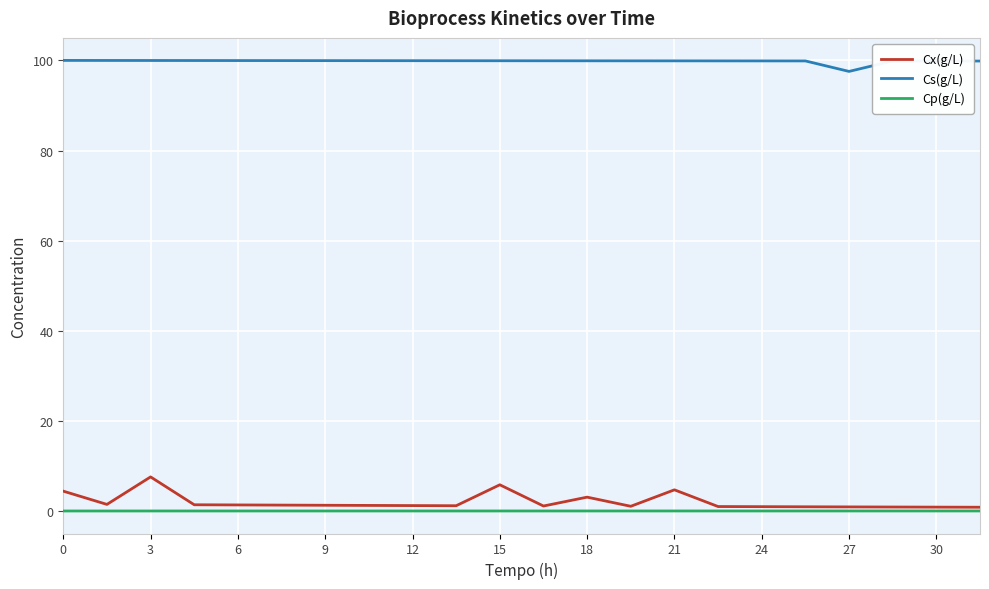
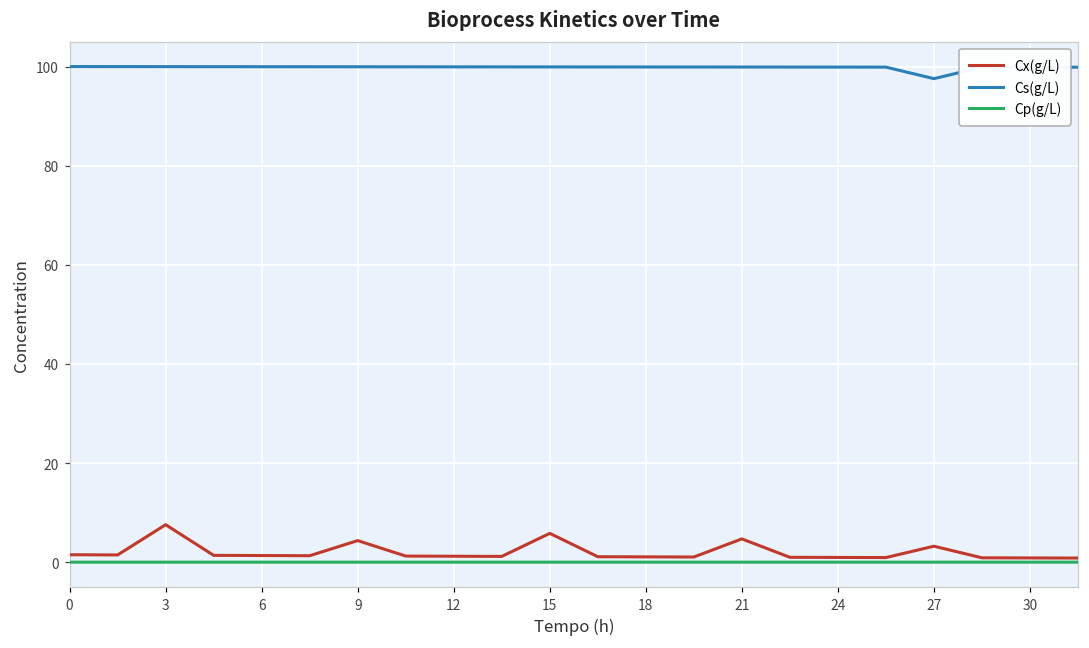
  {
    "Cx(g/L)": {
-     "0": 4,
+     "0": 2,
      "3": 8,
      "6": 1,
-     "9": 1,
+     "9": 4,
      "12": 1,
      "15": 6,
-     "18": 3,
+     "18": 1,
      "21": 5,
      "24": 1,
-     "27": 1,
+     "27": 3,
      "30": 1
    },
    "Cs(g/L)": {
      "0": 100,
      "3": 100,
      "6": 100,
      "9": 100,
      "12": 100,
      "15": 100,
      "18": 100,
      "21": 100,
      "24": 100,
      "27": 98
    },
    "Cp(g/L)": {
      "0": 0,
      "3": 0,
      "6": 0,
      "9": 0,
      "12": 0,
      "15": 0,
      "18": 0,
      "21": 0,
      "24": 0,
      "27": 0,
      "30": 0
    }
  }
